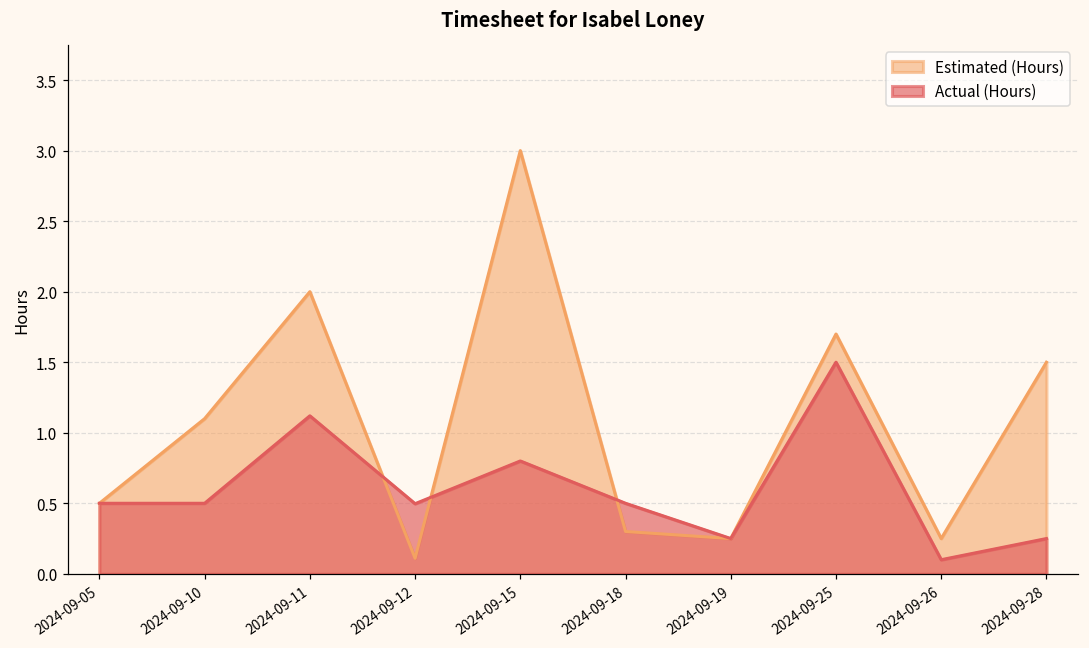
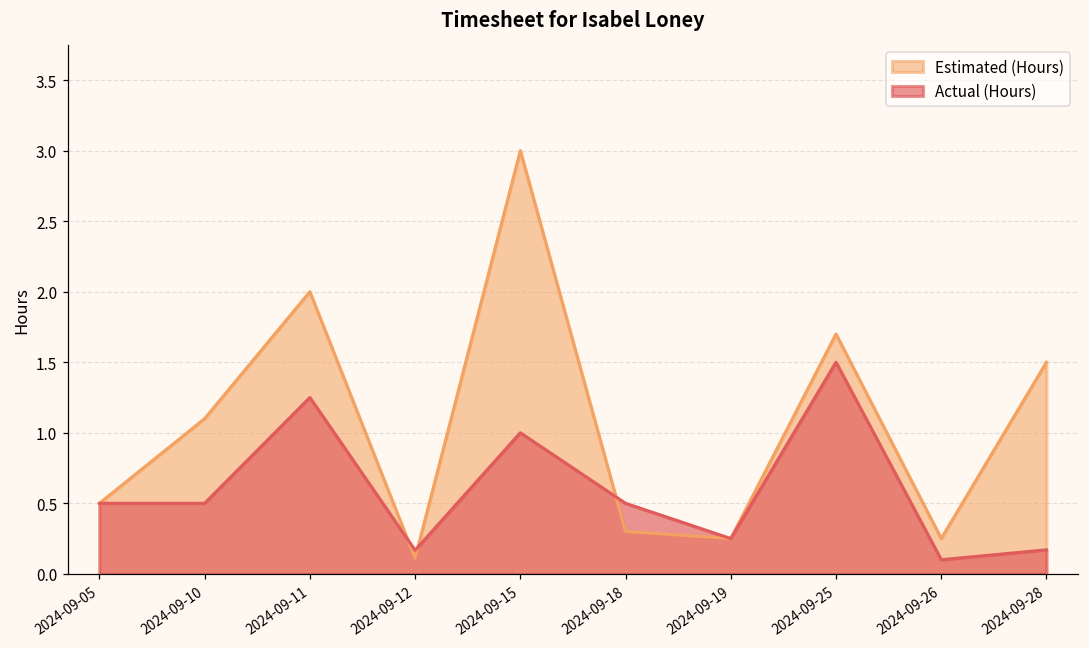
  {
    "Estimated (Hours)": {
      "2024-09-10": 1.10,
      "2024-09-11": 2.00,
      "2024-09-12": 0.11,
      "2024-09-15": 3.00,
      "2024-09-18": 0.30,
      "2024-09-25": 1.70,
      "2024-09-26": 0.25,
      "2024-09-28": 1.50
    },
    "Actual (Hours)": {
      "2024-09-10": 0.50,
-     "2024-09-11": 1.12,
-     "2024-09-12": 0.50,
-     "2024-09-15": 0.8,
+     "2024-09-11": 1.25,
+     "2024-09-12": 0.17,
+     "2024-09-15": 1.0,
      "2024-09-18": 0.50,
      "2024-09-25": 1.50,
      "2024-09-26": 0.10,
-     "2024-09-28": 0.25
+     "2024-09-28": 0.17
    }
  }
